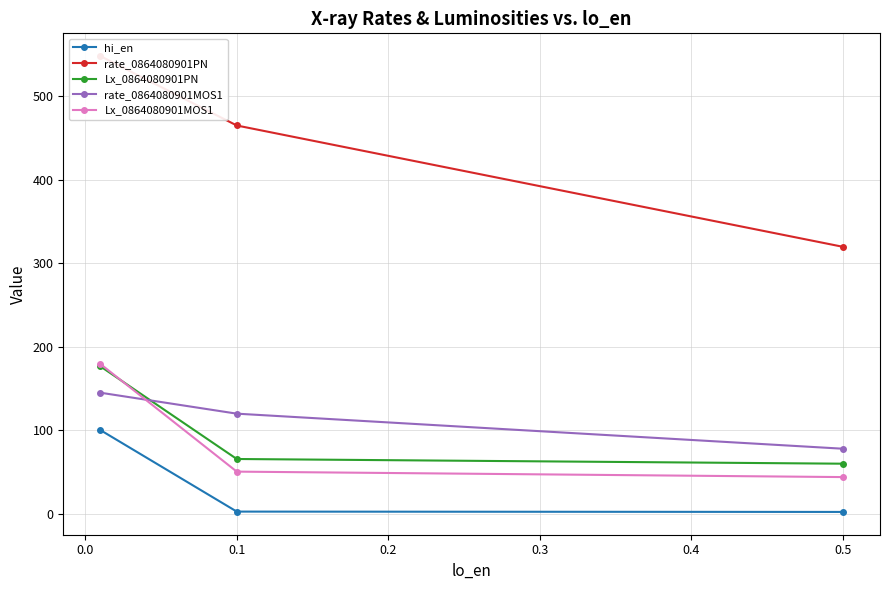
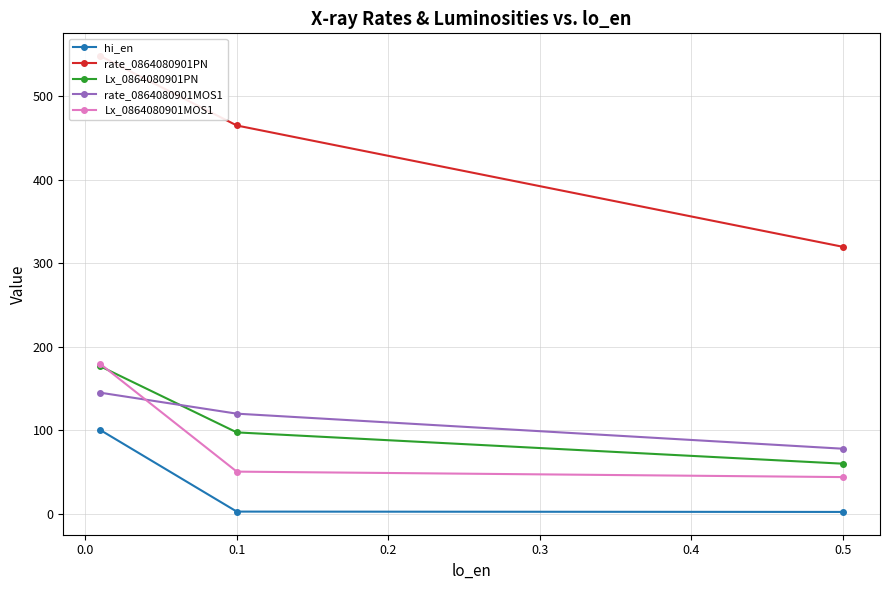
  {
    "hi_en": {
      "0.1": 0,
      "0.5": 0
    },
    "rate_0864080901PN": {
      "0.1": 460,
      "0.5": 320
    },
    "Lx_0864080901PN": {
-     "0.1": 70,
+     "0.1": 100,
      "0.5": 60
    },
    "rate_0864080901MOS1": {
      "0.1": 120,
      "0.5": 80
    },
    "Lx_0864080901MOS1": {
      "0.1": 50,
      "0.5": 40
    }
  }
